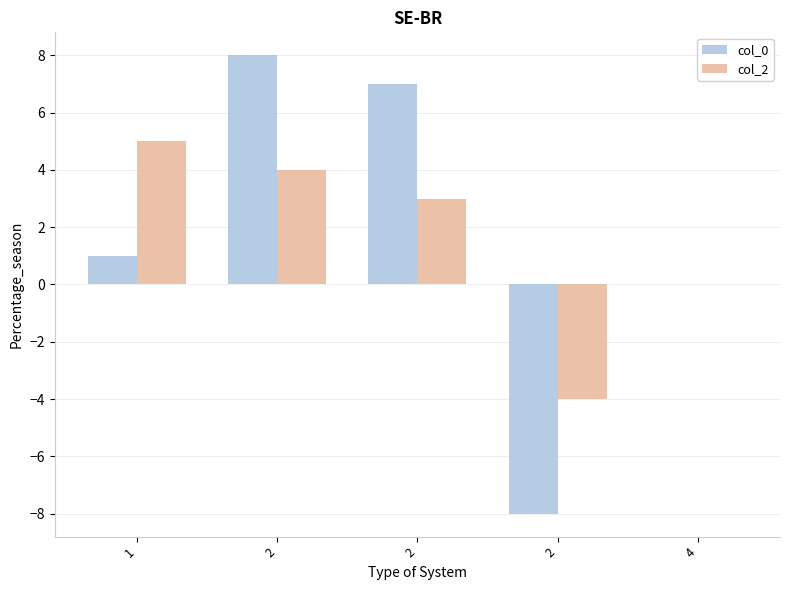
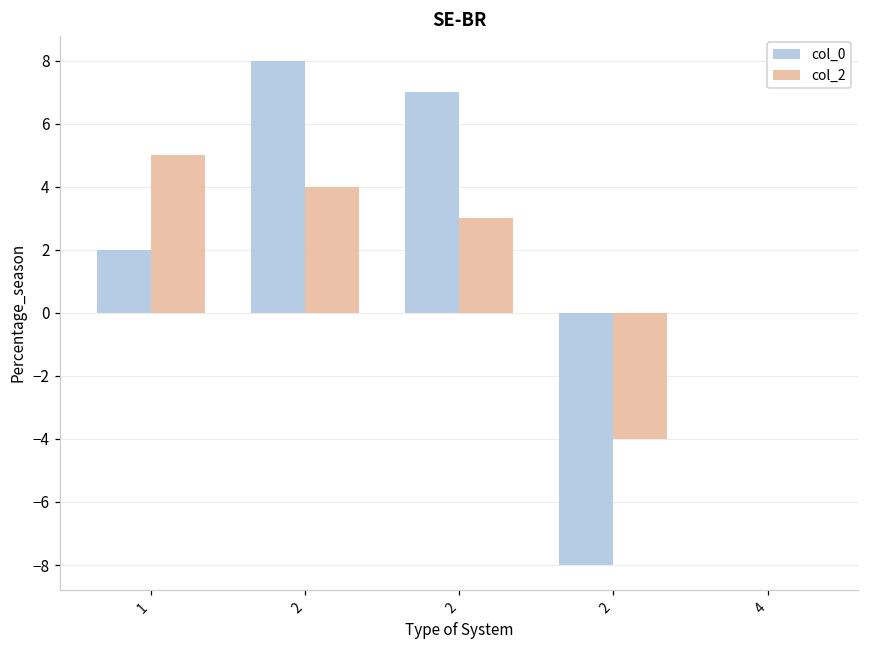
  {
    "col_0": {
-     "1": 1,
+     "1": 2,
      "4": 0
    },
    "col_2": {
      "1": 5,
      "4": 0
    }
  }
